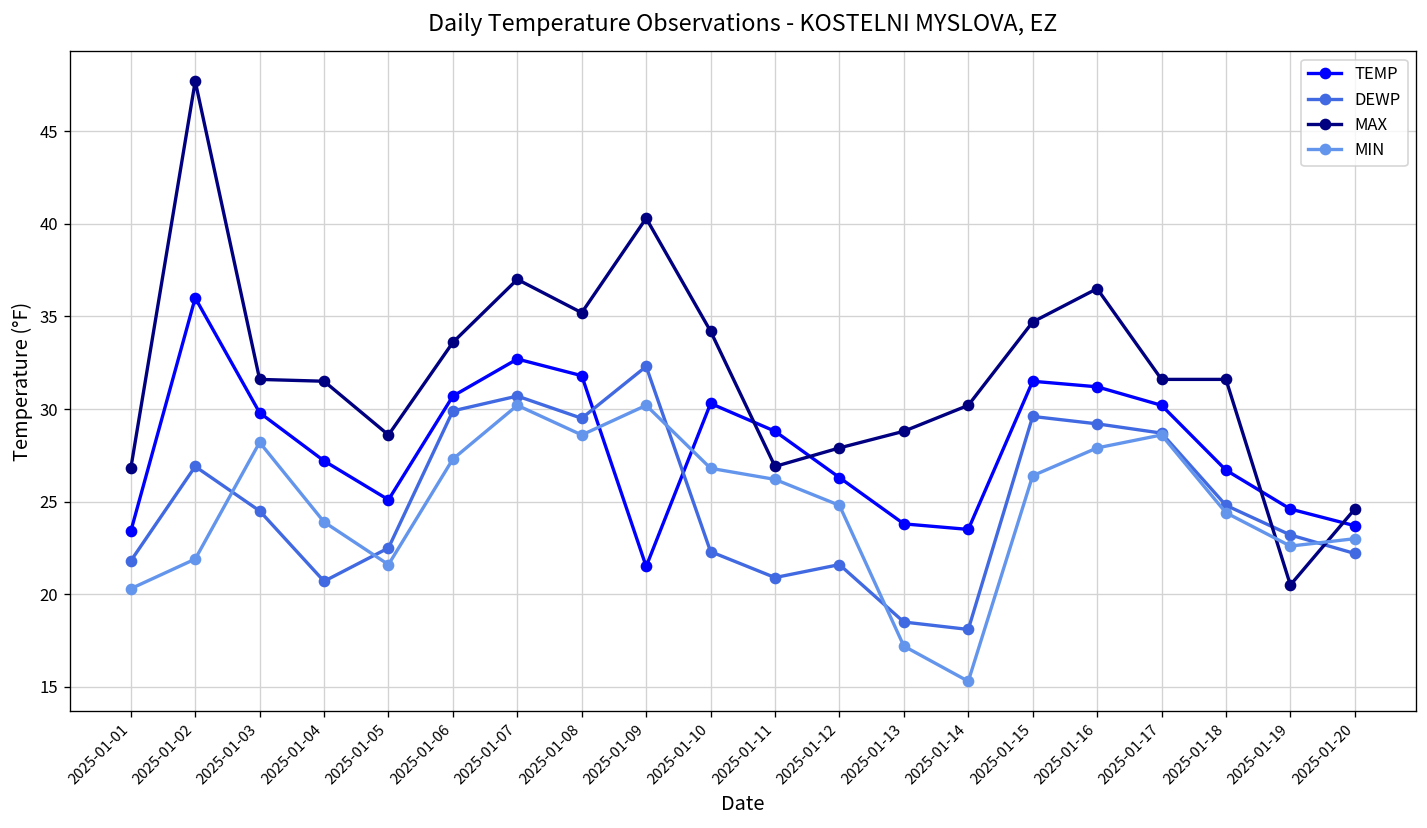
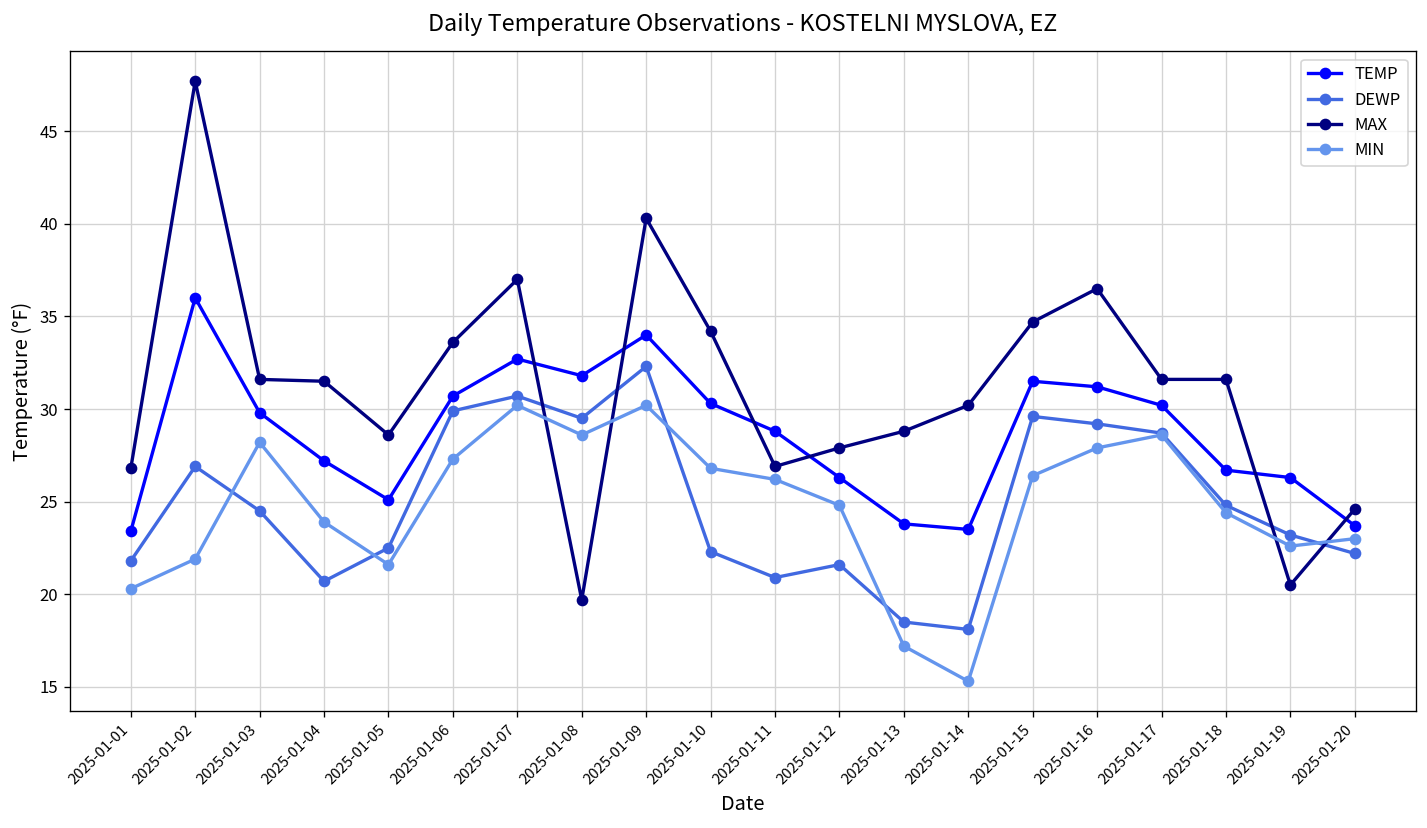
  {
    "TEMP": {
      "2025-01-01": 23.4,
      "2025-01-02": 36.0,
      "2025-01-03": 29.8,
      "2025-01-04": 27.2,
      "2025-01-05": 25.1,
      "2025-01-06": 30.7,
      "2025-01-07": 32.7,
      "2025-01-08": 31.8,
-     "2025-01-09": 21.5,
+     "2025-01-09": 34.0,
      "2025-01-10": 30.3,
      "2025-01-11": 28.8,
      "2025-01-12": 26.3,
      "2025-01-13": 23.8,
      "2025-01-14": 23.5,
      "2025-01-15": 31.5,
      "2025-01-16": 31.2,
      "2025-01-17": 30.2,
      "2025-01-18": 26.7,
-     "2025-01-19": 24.6,
+     "2025-01-19": 26.3,
      "2025-01-20": 23.7
    },
    "MAX": {
      "2025-01-01": 26.8,
      "2025-01-02": 47.7,
      "2025-01-03": 31.6,
      "2025-01-04": 31.5,
      "2025-01-05": 28.6,
      "2025-01-06": 33.6,
      "2025-01-07": 37.0,
-     "2025-01-08": 35.2,
+     "2025-01-08": 19.7,
      "2025-01-09": 40.3,
      "2025-01-10": 34.2,
      "2025-01-11": 26.9,
      "2025-01-12": 27.9,
      "2025-01-13": 28.8,
      "2025-01-14": 30.2,
      "2025-01-15": 34.7,
      "2025-01-16": 36.5,
      "2025-01-17": 31.6,
      "2025-01-18": 31.6,
      "2025-01-19": 20.5,
      "2025-01-20": 24.6
    }
  }
